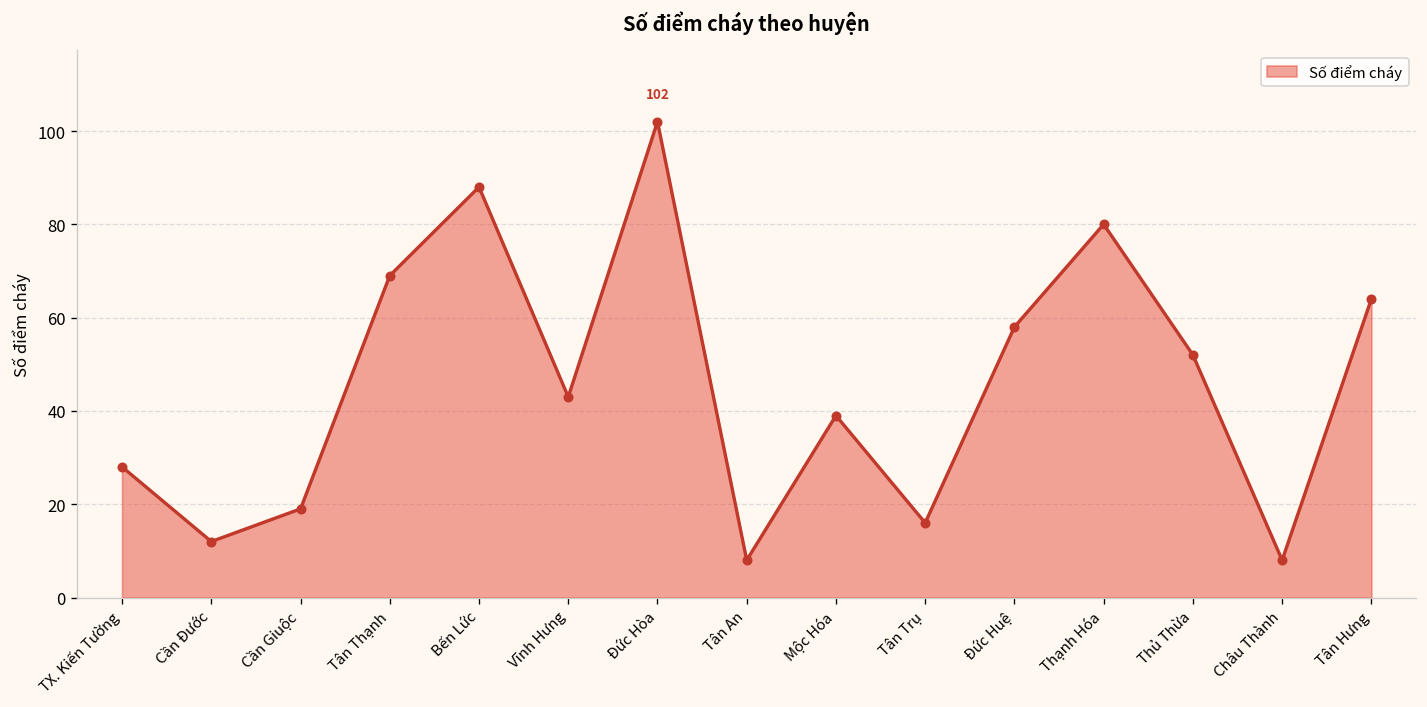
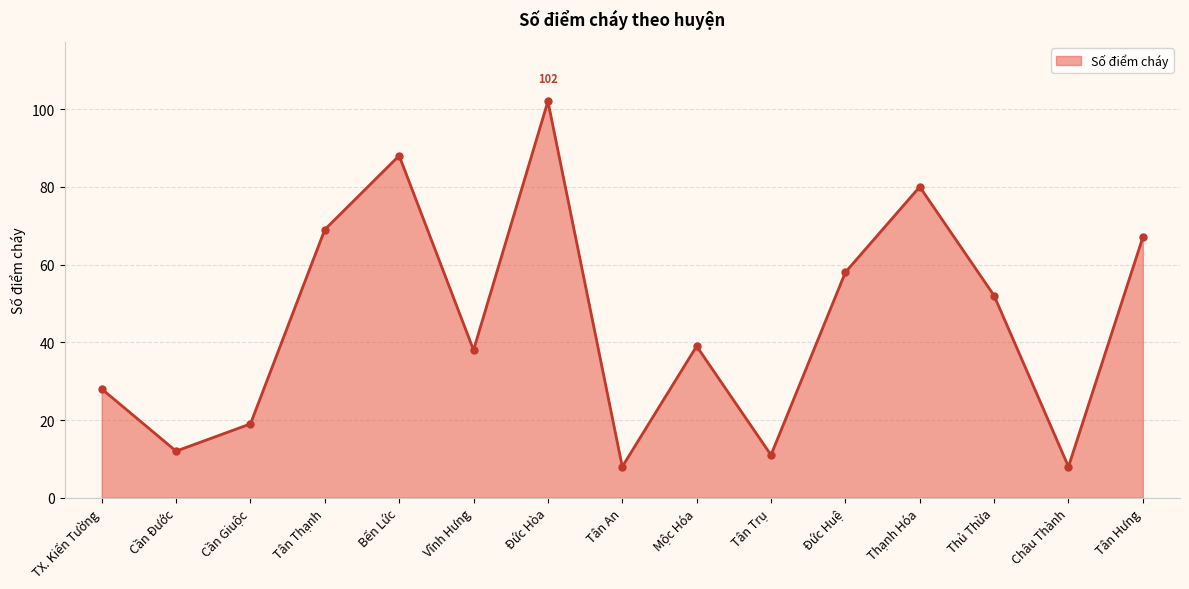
  {
    "TX. Kiến Tường": 28,
    "Cần Đước": 12,
    "Cần Giuộc": 19,
    "Tân Thạnh": 69,
    "Bến Lức": 88,
-   "Vĩnh Hưng": 43,
+   "Vĩnh Hưng": 38,
    "Tân An": 8,
    "Mộc Hóa": 39,
-   "Tân Trụ": 16,
+   "Tân Trụ": 11,
    "Đức Huệ": 58,
    "Thạnh Hóa": 80,
    "Thủ Thừa": 52,
    "Châu Thành": 8,
-   "Tân Hưng": 64
+   "Tân Hưng": 67
  }
